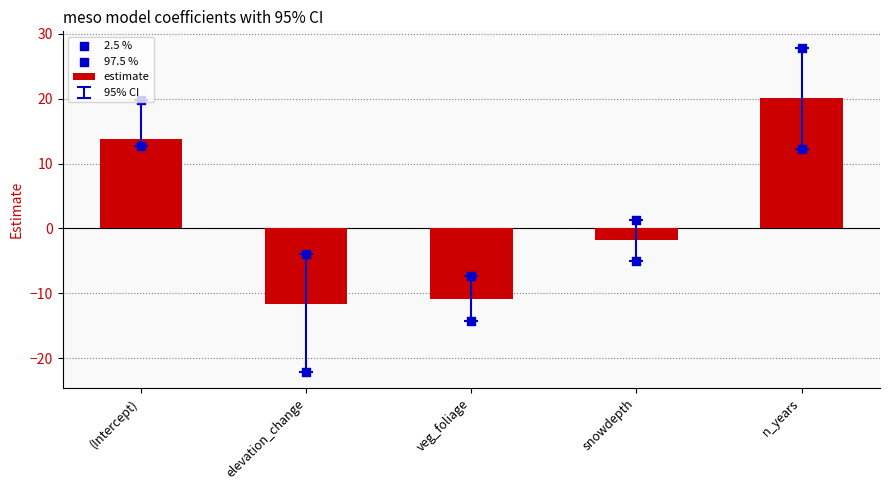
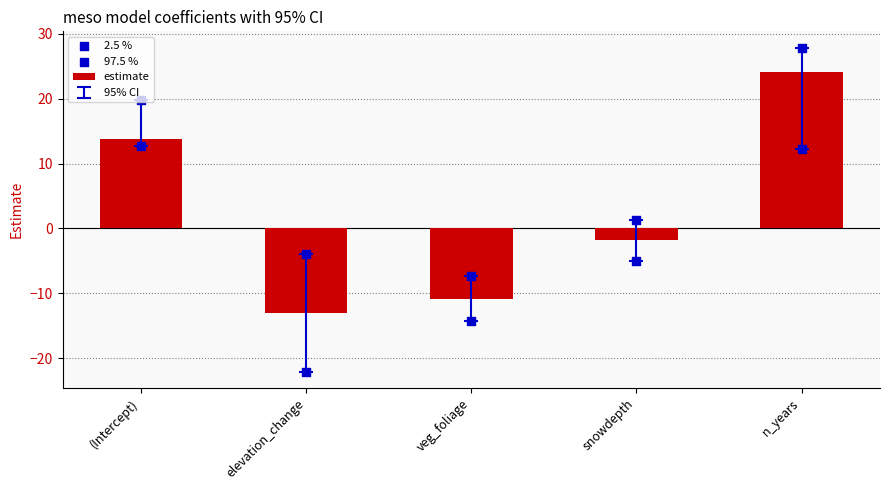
  {
    "estimate": {
      "(Intercept)": 14,
-     "elevation_change": -12,
+     "elevation_change": -13,
      "veg_foliage": -11,
      "snowdepth": -2,
-     "n_years": 20
+     "n_years": 24
    }
  }
